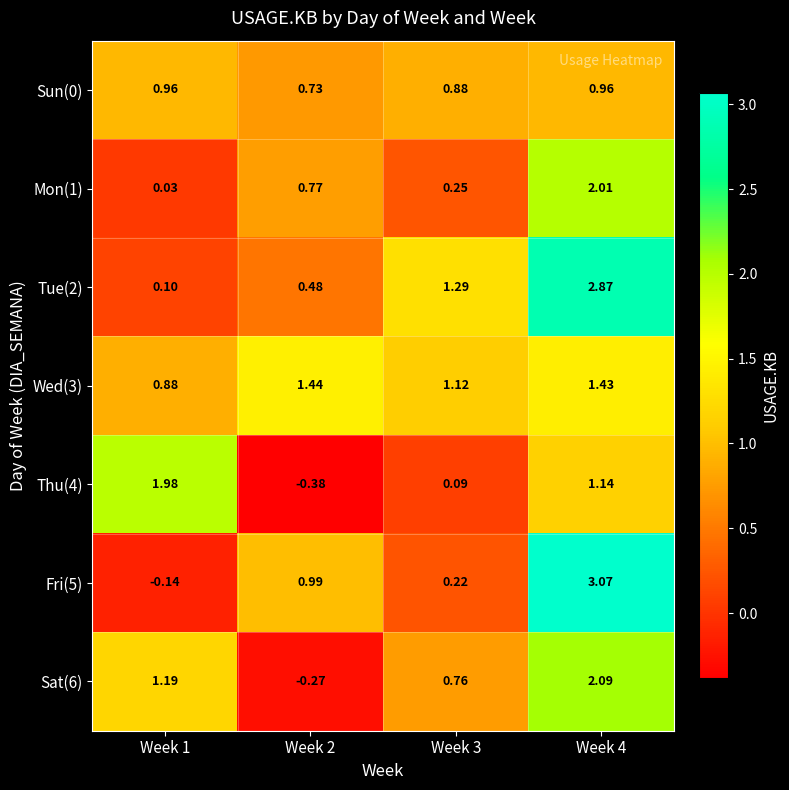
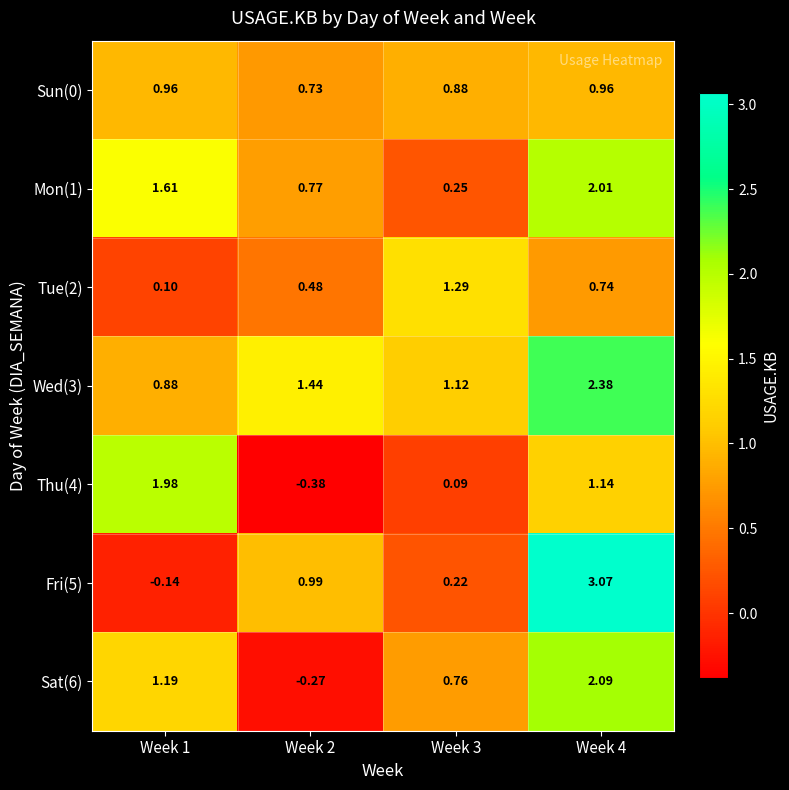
  {
    "Sun(0)": {
      "Week 1": 0.96,
      "Week 2": 0.73,
      "Week 3": 0.88
    },
    "Mon(1)": {
-     "Week 1": 0.03,
+     "Week 1": 1.61,
      "Week 2": 0.77,
      "Week 3": 0.25,
      "Week 4": 2.01
    },
    "Tue(2)": {
      "Week 1": 0.10,
      "Week 2": 0.48,
      "Week 3": 1.29,
-     "Week 4": 2.87
+     "Week 4": 0.74
    },
    "Wed(3)": {
      "Week 1": 0.88,
      "Week 2": 1.44,
      "Week 3": 1.12,
-     "Week 4": 1.43
+     "Week 4": 2.38
    },
    "Thu(4)": {
      "Week 1": 1.98,
      "Week 2": -0.38,
      "Week 3": 0.09,
      "Week 4": 1.14
    },
    "Fri(5)": {
      "Week 1": -0.14,
      "Week 2": 0.99,
      "Week 3": 0.22,
      "Week 4": 3.07
    },
    "Sat(6)": {
      "Week 1": 1.19,
      "Week 2": -0.27,
      "Week 3": 0.76,
      "Week 4": 2.09
    }
  }
